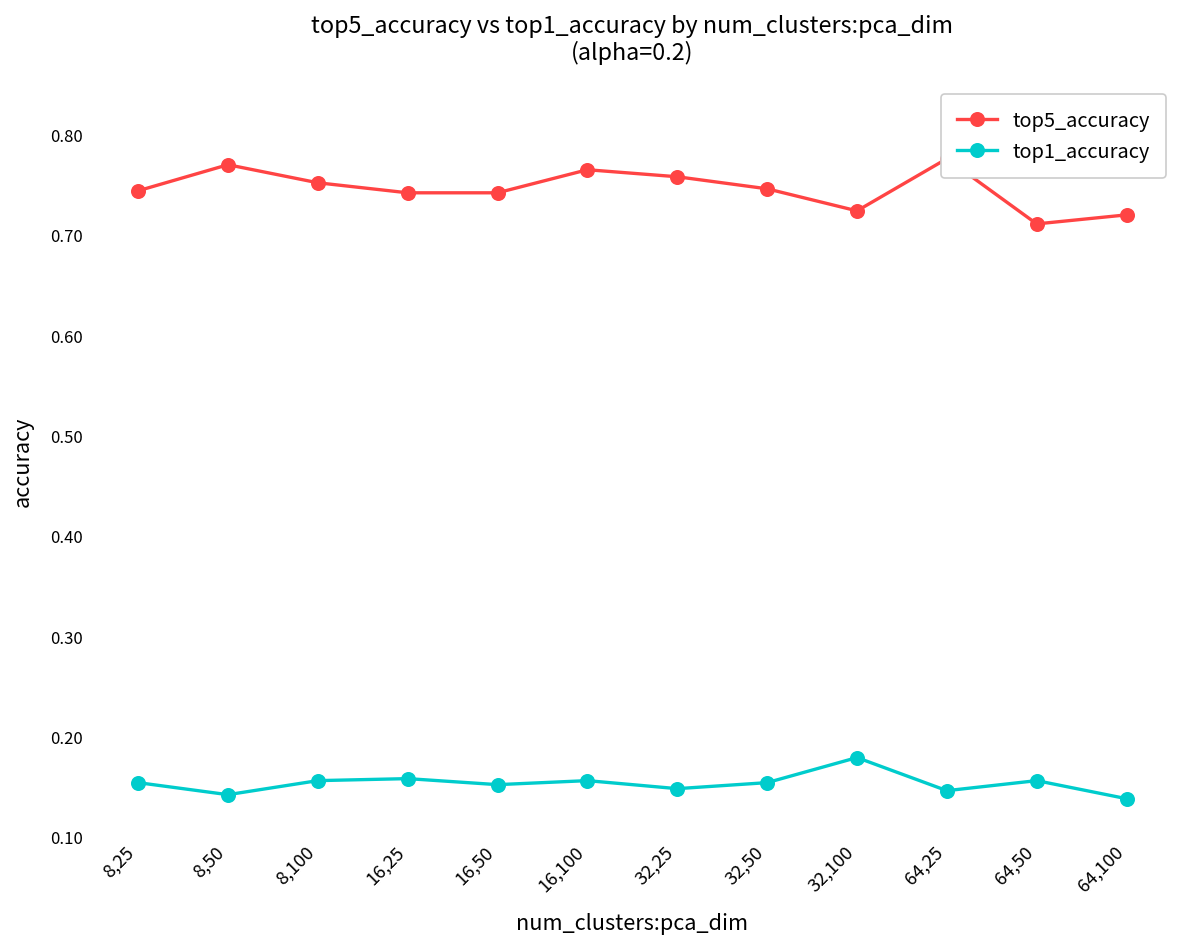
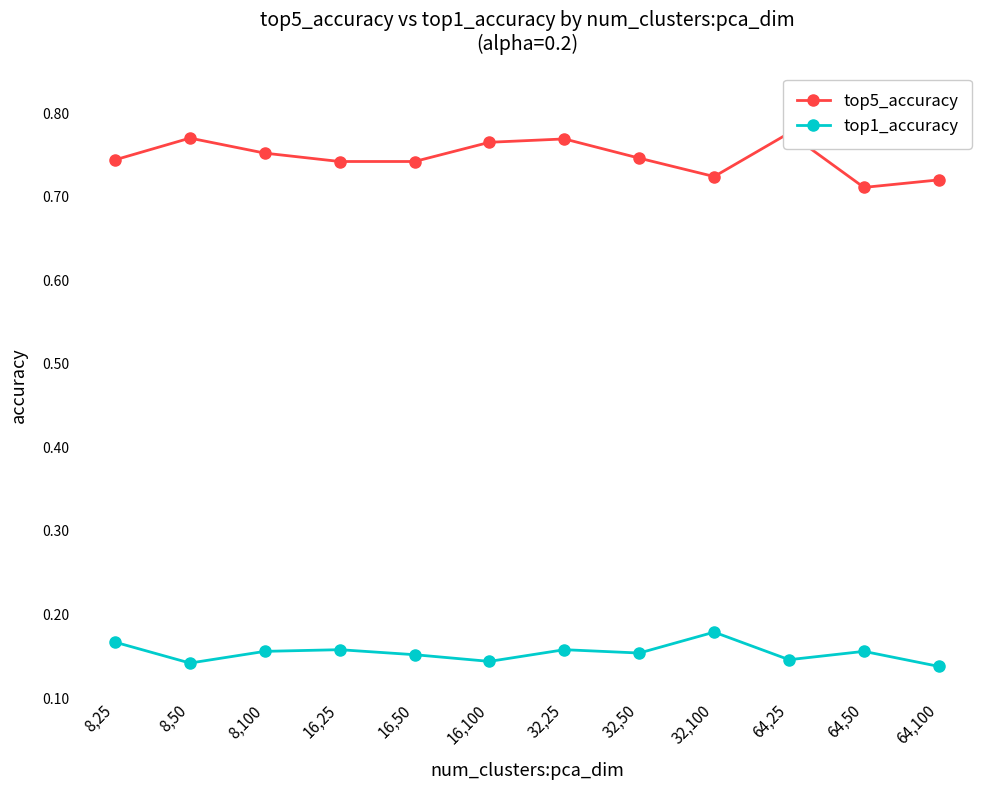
  {
    "top5_accuracy": {
      "8,25": 0.74,
      "8,50": 0.77,
      "8,100": 0.75,
      "16,25": 0.74,
      "16,50": 0.74,
      "16,100": 0.77,
-     "32,25": 0.76,
+     "32,25": 0.77,
      "32,50": 0.75,
      "32,100": 0.72,
      "64,50": 0.71,
      "64,100": 0.72
    },
    "top1_accuracy": {
-     "8,25": 0.15,
+     "8,25": 0.17,
      "8,50": 0.14,
      "8,100": 0.16,
      "16,25": 0.16,
      "16,50": 0.15,
-     "16,100": 0.16,
-     "32,25": 0.15,
+     "16,100": 0.14,
+     "32,25": 0.16,
      "32,50": 0.15,
      "32,100": 0.18,
      "64,25": 0.15,
      "64,50": 0.16,
      "64,100": 0.14
    }
  }
